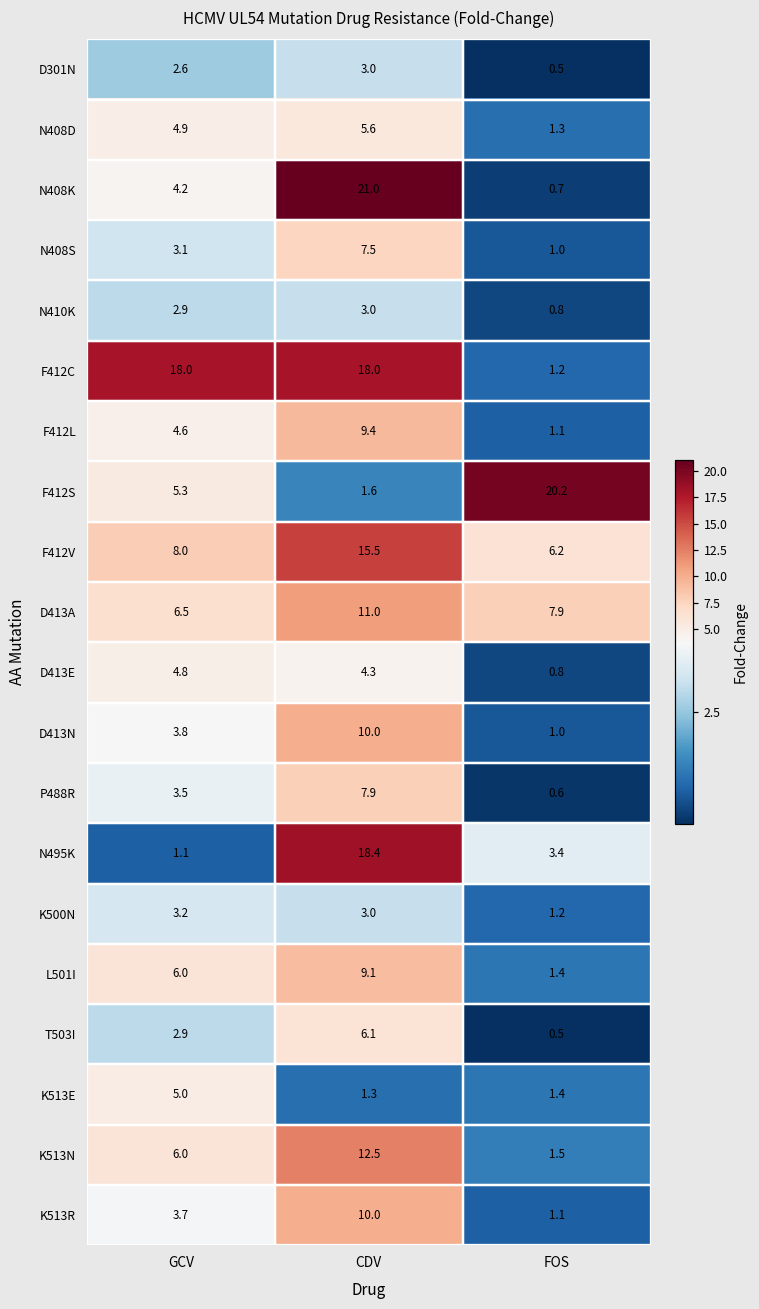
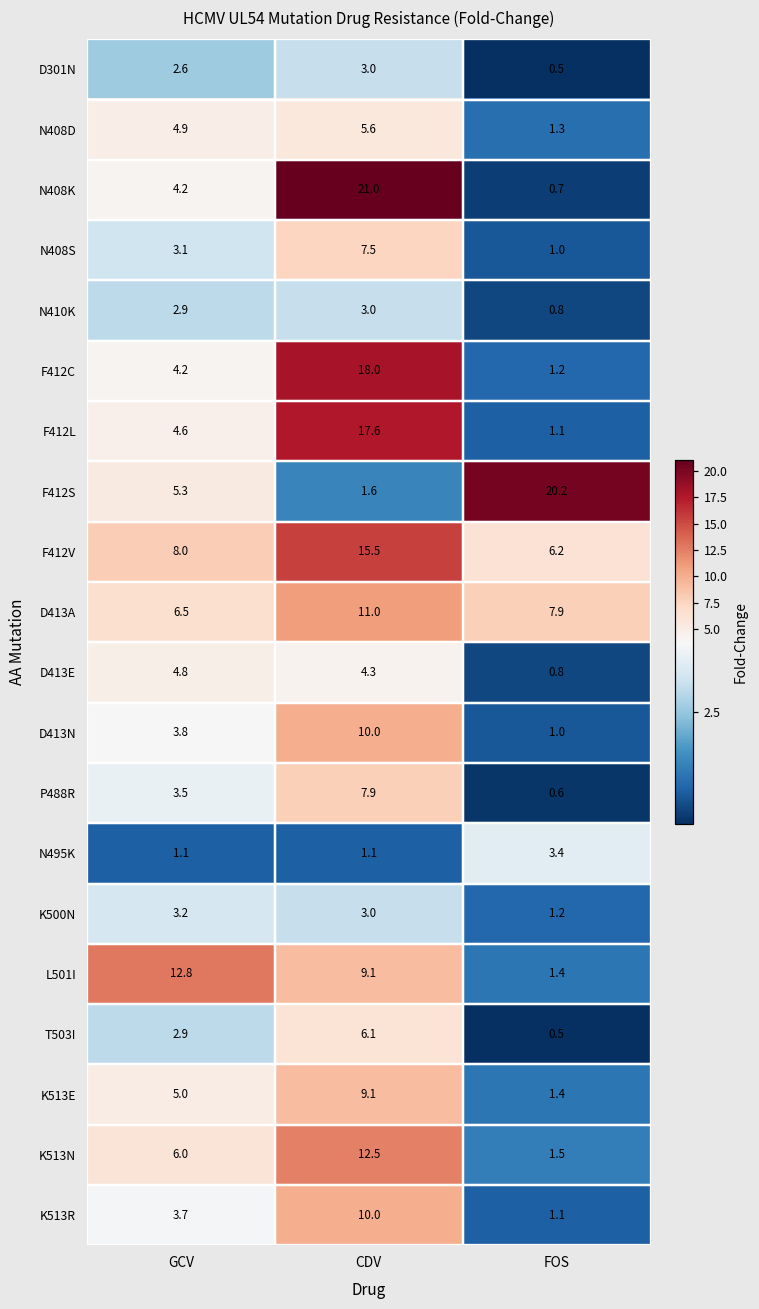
  {
    "D301N": {
      "GCV": 2.6,
      "CDV": 3.0,
      "FOS": 0.5
    },
    "N408D": {
      "GCV": 4.9,
      "CDV": 5.6,
      "FOS": 1.3
    },
    "N408K": {
      "GCV": 4.2,
      "CDV": 21.0,
      "FOS": 0.7
    },
    "N408S": {
      "GCV": 3.1,
      "CDV": 7.5,
      "FOS": 1.0
    },
    "N410K": {
      "GCV": 2.9,
      "CDV": 3.0,
      "FOS": 0.8
    },
    "F412C": {
-     "GCV": 18.0,
+     "GCV": 4.2,
      "CDV": 18.0,
      "FOS": 1.2
    },
    "F412L": {
      "GCV": 4.6,
-     "CDV": 9.4,
+     "CDV": 17.6,
      "FOS": 1.1
    },
    "F412S": {
      "GCV": 5.3,
      "CDV": 1.6,
      "FOS": 20.2
    },
    "F412V": {
      "GCV": 8.0,
      "CDV": 15.5,
      "FOS": 6.2
    },
    "D413A": {
      "GCV": 6.5,
      "CDV": 11.0,
      "FOS": 7.9
    },
    "D413E": {
      "GCV": 4.8,
      "CDV": 4.3,
      "FOS": 0.8
    },
    "D413N": {
      "GCV": 3.8,
      "CDV": 10.0,
      "FOS": 1.0
    },
    "P488R": {
      "GCV": 3.5,
      "CDV": 7.9,
      "FOS": 0.6
    },
    "N495K": {
      "GCV": 1.1,
-     "CDV": 18.4,
+     "CDV": 1.1,
      "FOS": 3.4
    },
    "K500N": {
      "GCV": 3.2,
      "CDV": 3.0,
      "FOS": 1.2
    },
    "L501I": {
-     "GCV": 6.0,
+     "GCV": 12.8,
      "CDV": 9.1,
      "FOS": 1.4
    },
    "T503I": {
      "GCV": 2.9,
      "CDV": 6.1,
      "FOS": 0.5
    },
    "K513E": {
      "GCV": 5.0,
-     "CDV": 1.3,
+     "CDV": 9.1,
      "FOS": 1.4
    },
    "K513N": {
      "GCV": 6.0,
      "CDV": 12.5,
      "FOS": 1.5
    },
    "K513R": {
      "GCV": 3.7,
      "CDV": 10.0,
      "FOS": 1.1
    }
  }
